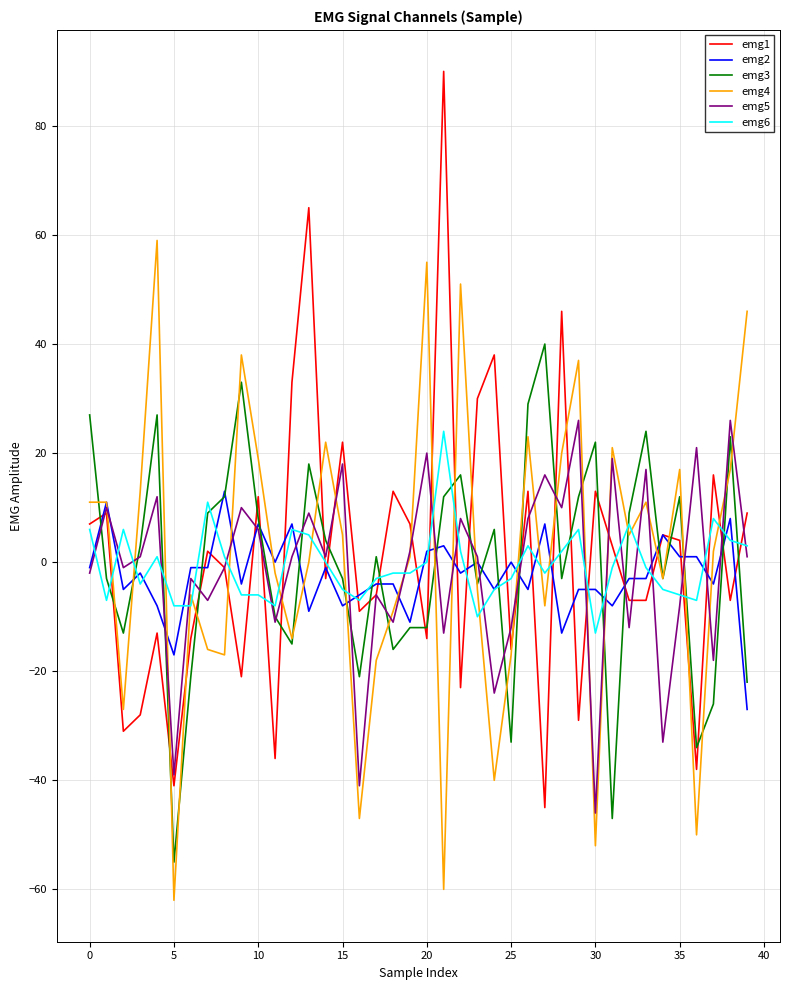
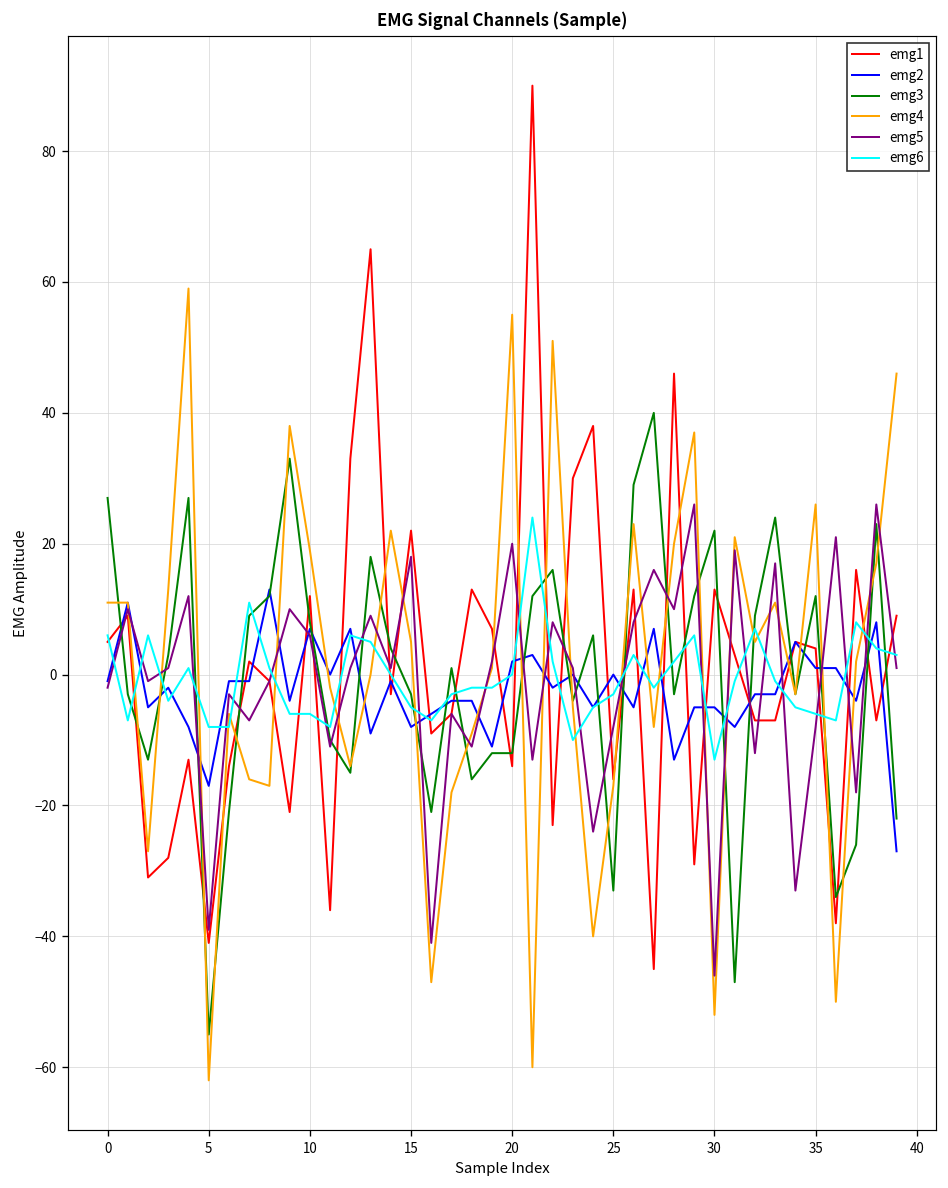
  {
    "emg1": {
-     "0": 7,
+     "0": 5,
      "5": -41,
      "10": 12,
      "15": 22,
      "20": -14,
      "25": -16,
      "30": 13,
      "35": 4
    },
    "emg2": {
      "0": -1,
      "5": -17,
      "10": 7,
      "15": -8,
      "20": 2,
      "25": 0,
      "30": -5,
      "35": 1
    },
    "emg3": {
      "0": 27,
      "5": -55,
      "10": 8,
      "15": -3,
      "20": -12,
      "25": -33,
      "30": 22,
      "35": 12
    },
    "emg4": {
      "0": 11,
      "5": -62,
      "10": 19,
      "15": 5,
      "20": 55,
      "25": -17,
      "30": -52,
-     "35": 17
+     "35": 26
    },
    "emg5": {
      "0": -2,
      "5": -39,
      "10": 6,
      "15": 18,
      "20": 20,
-     "25": -12,
+     "25": -8,
      "30": -46,
      "35": -8
    },
    "emg6": {
      "0": 6,
      "5": -8,
      "10": -6,
      "15": -5,
      "20": 0,
      "25": -3,
      "30": -13,
      "35": -6
    }
  }
